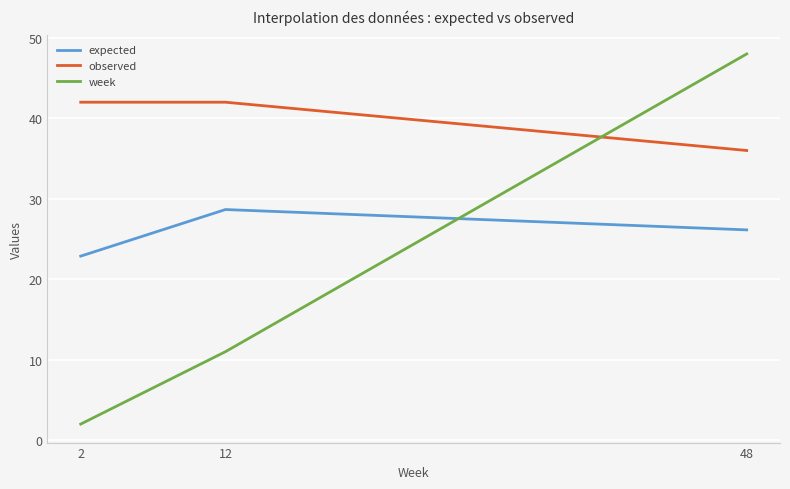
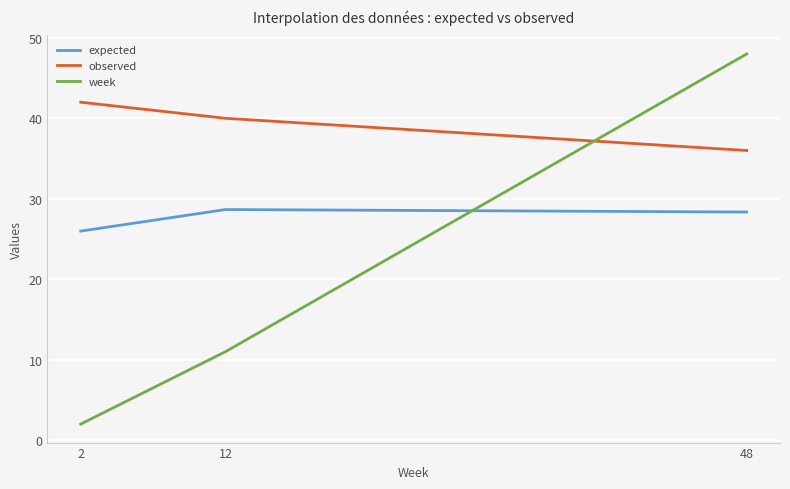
  {
    "expected": {
-     "2": 23,
+     "2": 26,
      "12": 29,
-     "48": 26
+     "48": 28
    },
    "observed": {
      "2": 42,
-     "12": 42,
+     "12": 40,
      "48": 36
    },
    "week": {
      "2": 2,
      "12": 11,
      "48": 48
    }
  }
